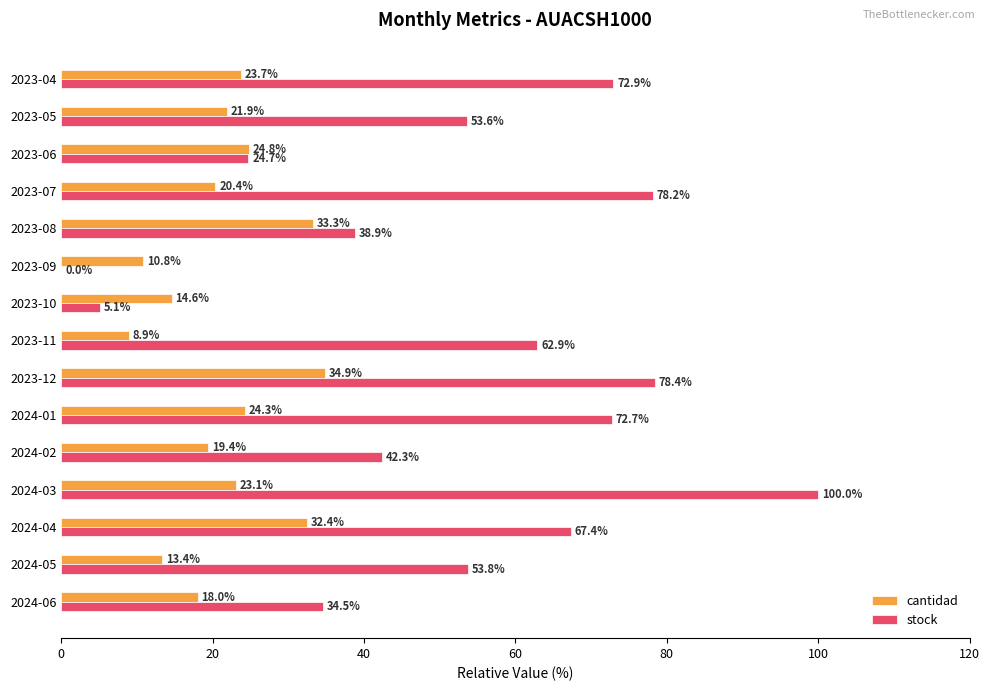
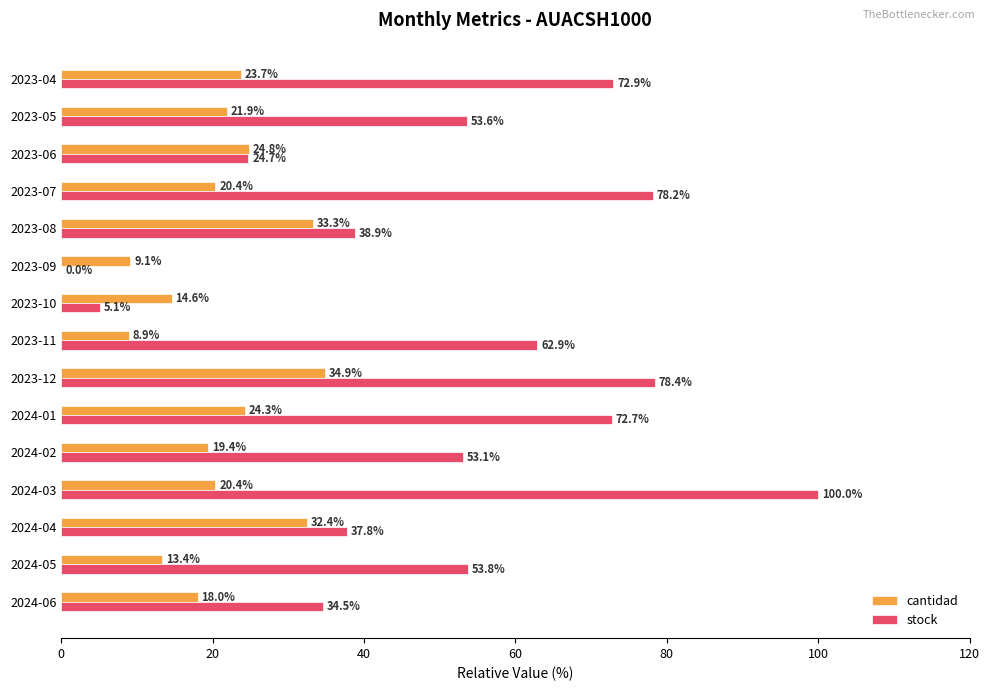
  {
    "cantidad": {
      "2023-04": "23.7%",
      "2023-05": "21.9%",
      "2023-07": "20.4%",
      "2023-08": "33.3%",
-     "2023-09": "10.8%",
+     "2023-09": "9.1%",
      "2023-10": "14.6%",
      "2023-11": "8.9%",
      "2023-12": "34.9%",
      "2024-01": "24.3%",
      "2024-02": "19.4%",
-     "2024-03": "23.1%",
+     "2024-03": "20.4%",
      "2024-04": "32.4%",
      "2024-05": "13.4%",
      "2024-06": "18.0%"
    },
    "stock": {
      "2023-04": "72.9%",
      "2023-05": "53.6%",
      "2023-07": "78.2%",
      "2023-08": "38.9%",
      "2023-09": "0.0%",
      "2023-10": "5.1%",
      "2023-11": "62.9%",
      "2023-12": "78.4%",
      "2024-01": "72.7%",
-     "2024-02": "42.3%",
+     "2024-02": "53.1%",
      "2024-03": "100.0%",
-     "2024-04": "67.4%",
+     "2024-04": "37.8%",
      "2024-05": "53.8%",
      "2024-06": "34.5%"
    }
  }
